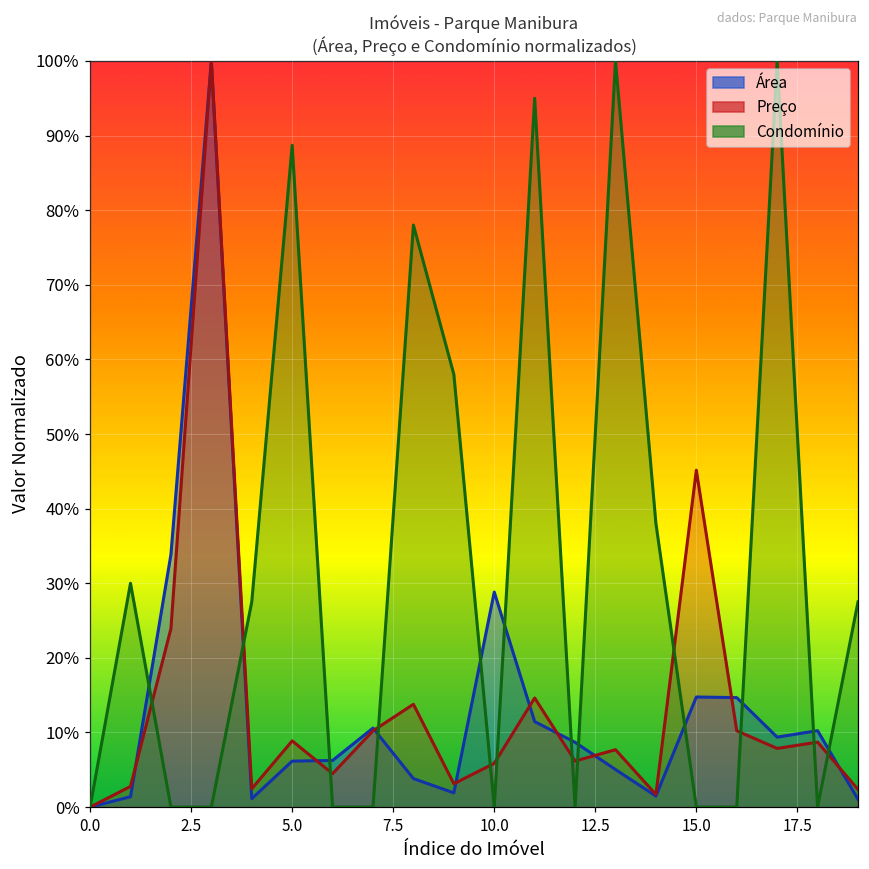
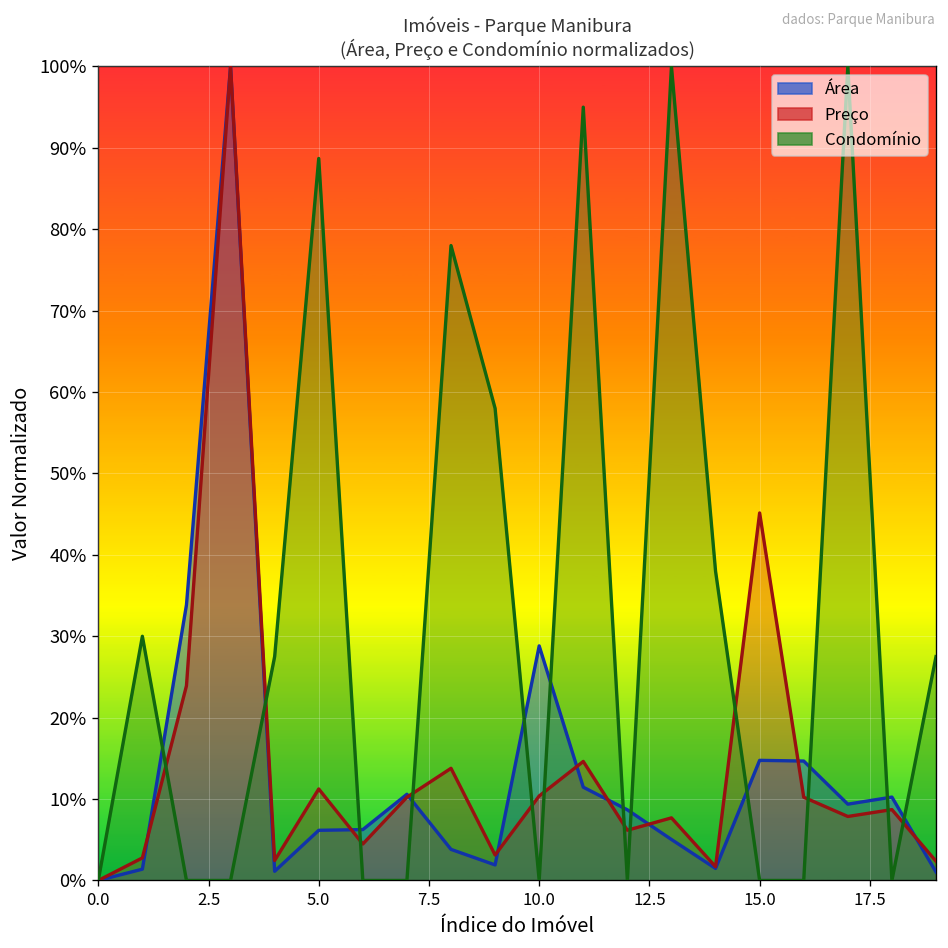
  {
    "Área": {
      "5.0": "6%",
      "10.0": "29%",
      "15.0": "15%"
    },
    "Preço": {
-     "5.0": "9%",
-     "10.0": "6%",
+     "5.0": "11%",
+     "10.0": "10%",
      "15.0": "45%"
    },
    "Condomínio": {
      "5.0": "89%",
      "10.0": "0%",
      "15.0": "0%"
    }
  }
